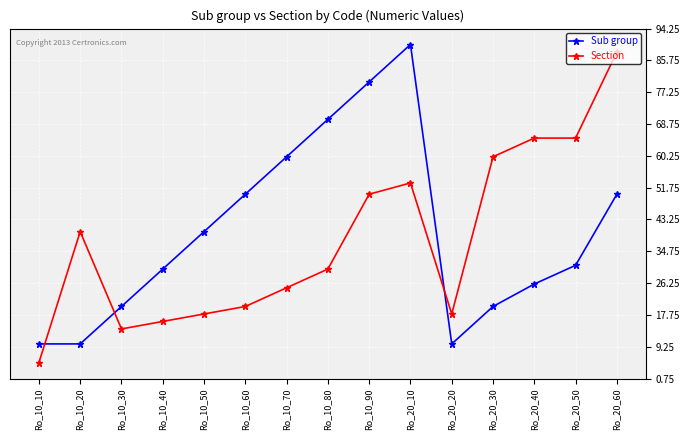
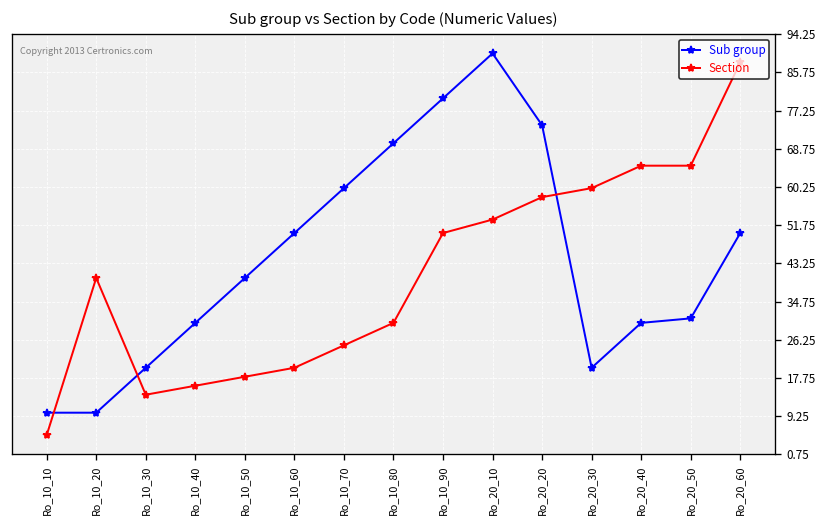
  {
    "Sub group": {
      "Ro_10_10": 10,
      "Ro_10_20": 10,
      "Ro_10_30": 20,
      "Ro_10_40": 30,
      "Ro_10_50": 40,
      "Ro_10_60": 50,
      "Ro_10_70": 60,
      "Ro_10_80": 70,
      "Ro_10_90": 80,
      "Ro_20_10": 90,
-     "Ro_20_20": 10,
+     "Ro_20_20": 74,
      "Ro_20_30": 20,
-     "Ro_20_40": 26,
+     "Ro_20_40": 30,
      "Ro_20_50": 31,
      "Ro_20_60": 50
    },
    "Section": {
      "Ro_10_10": 5,
      "Ro_10_20": 40,
      "Ro_10_30": 14,
      "Ro_10_40": 16,
      "Ro_10_50": 18,
      "Ro_10_60": 20,
      "Ro_10_70": 25,
      "Ro_10_80": 30,
      "Ro_10_90": 50,
      "Ro_20_10": 53,
-     "Ro_20_20": 18,
+     "Ro_20_20": 58,
      "Ro_20_30": 60,
      "Ro_20_40": 65,
      "Ro_20_50": 65
    }
  }
